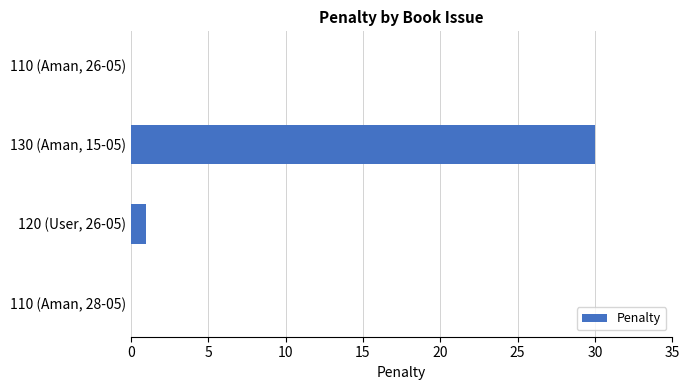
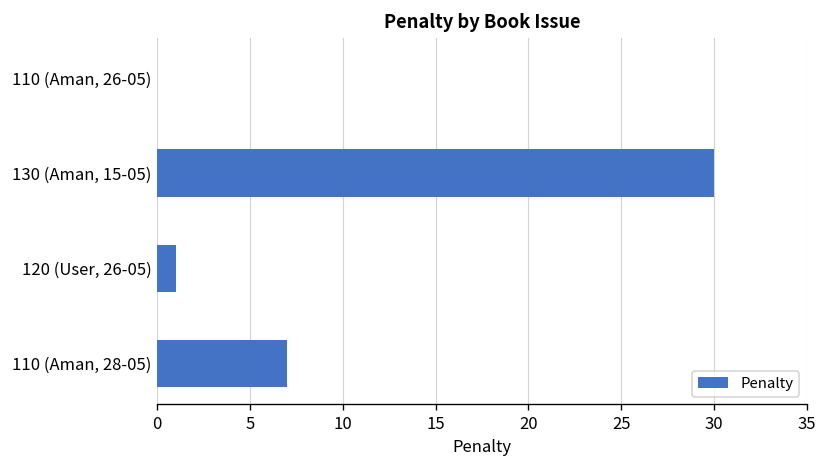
  {
    "110 (Aman, 26-05)": 0,
    "130 (Aman, 15-05)": 30,
    "120 (User, 26-05)": 1,
-   "110 (Aman, 28-05)": 0
+   "110 (Aman, 28-05)": 7
  }
